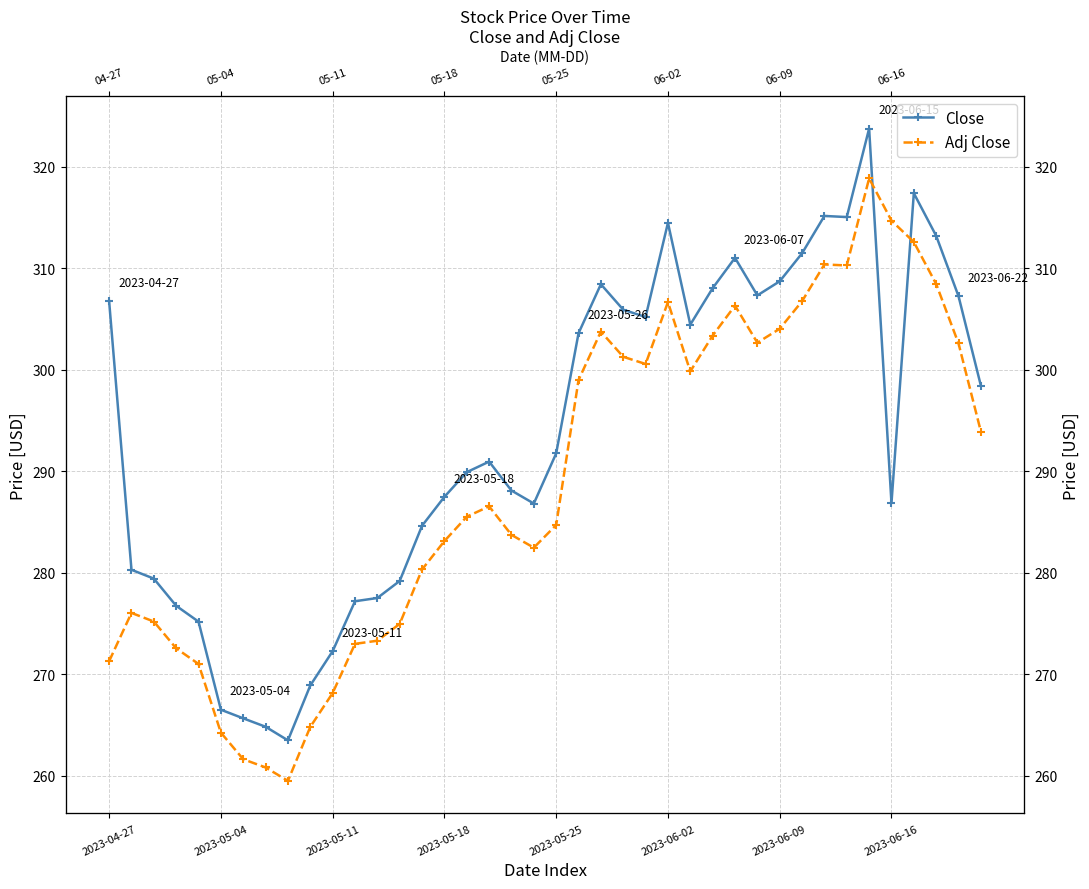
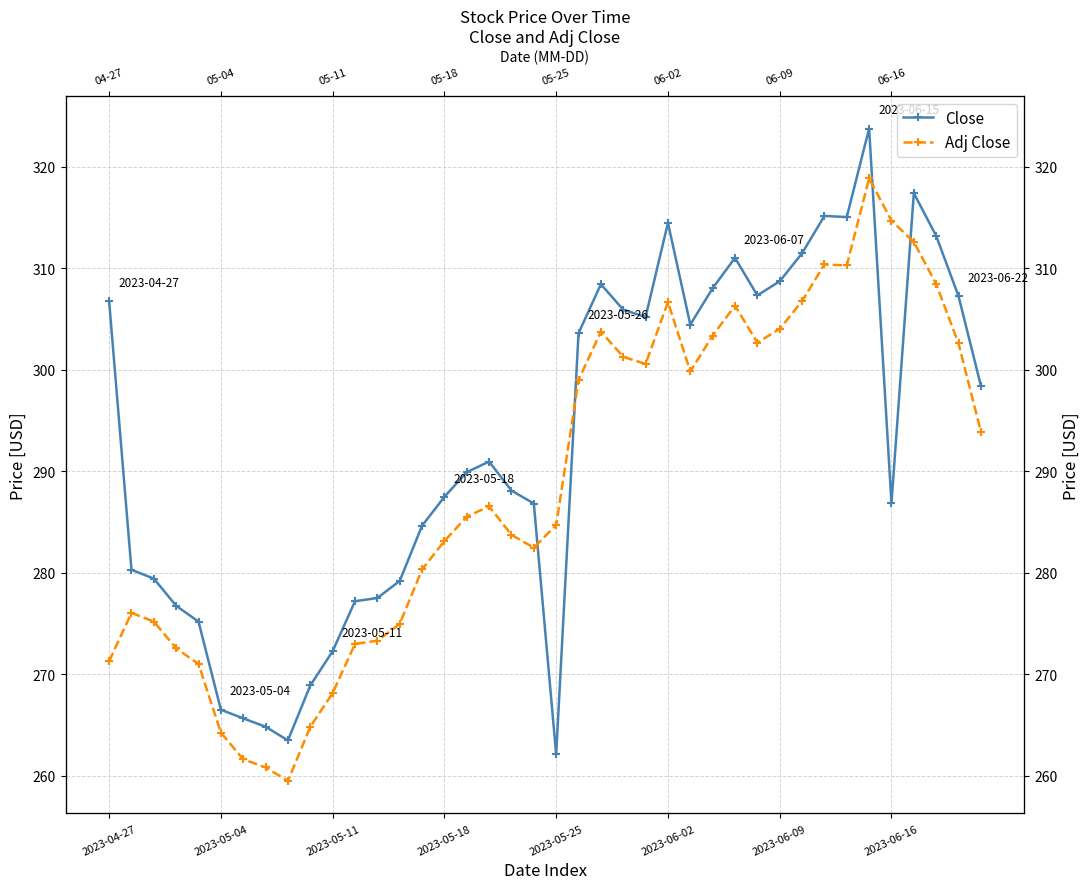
  {
    "Close": {
      "2023-05-11": 272.3,
      "2023-05-18": 287.5,
-     "2023-05-25": 291.8,
+     "2023-05-25": 262.1,
      "2023-06-02": 314.5,
      "2023-06-09": 308.7,
      "2023-06-16": 286.9
    },
    "Adj Close": {
      "2023-04-27": 271.3,
      "2023-05-04": 264.2,
      "2023-05-11": 268.1,
      "2023-05-18": 283.1,
      "2023-05-25": 284.7,
      "2023-06-02": 306.7,
      "2023-06-09": 304.0,
      "2023-06-16": 314.7
    }
  }
